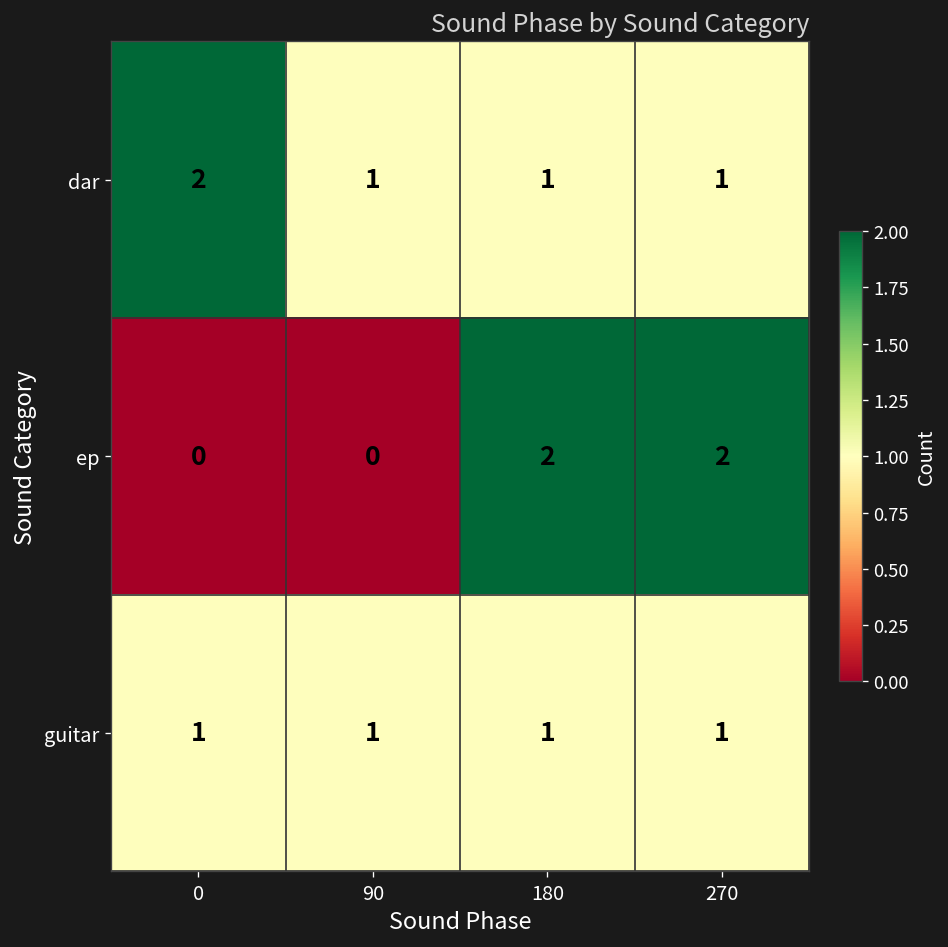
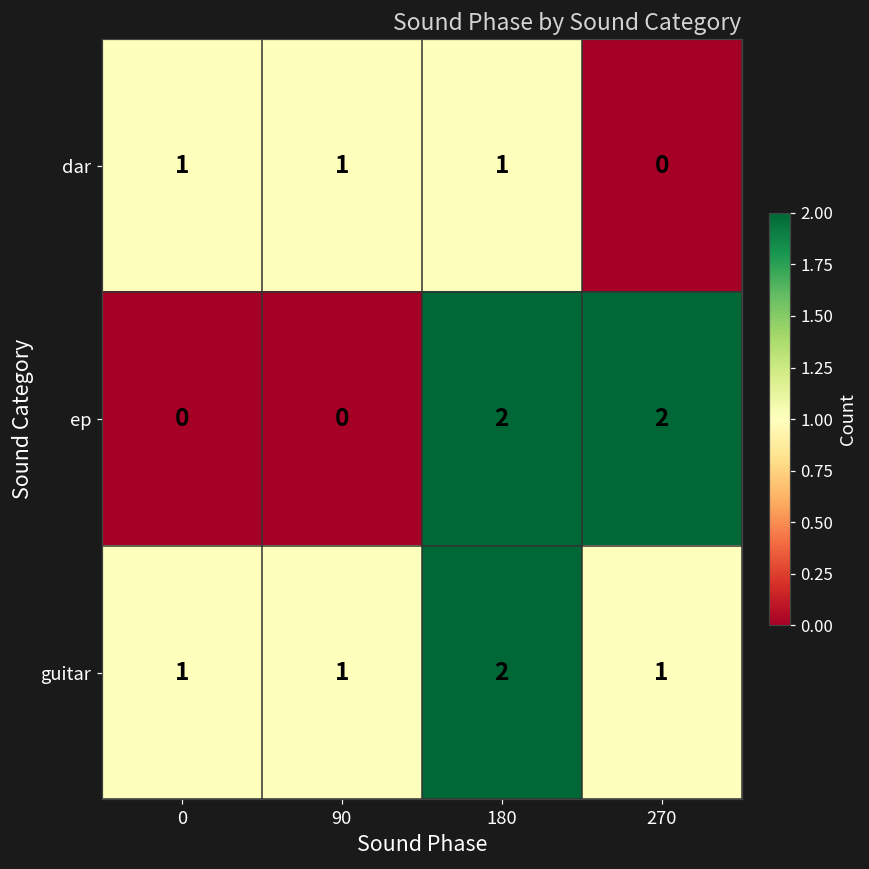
  {
    "dar": {
-     "0": 2,
+     "0": 1,
      "90": 1,
      "180": 1,
-     "270": 1
+     "270": 0
    },
    "ep": {
      "0": 0,
      "90": 0,
      "180": 2,
      "270": 2
    },
    "guitar": {
      "0": 1,
      "90": 1,
-     "180": 1,
+     "180": 2,
      "270": 1
    }
  }
